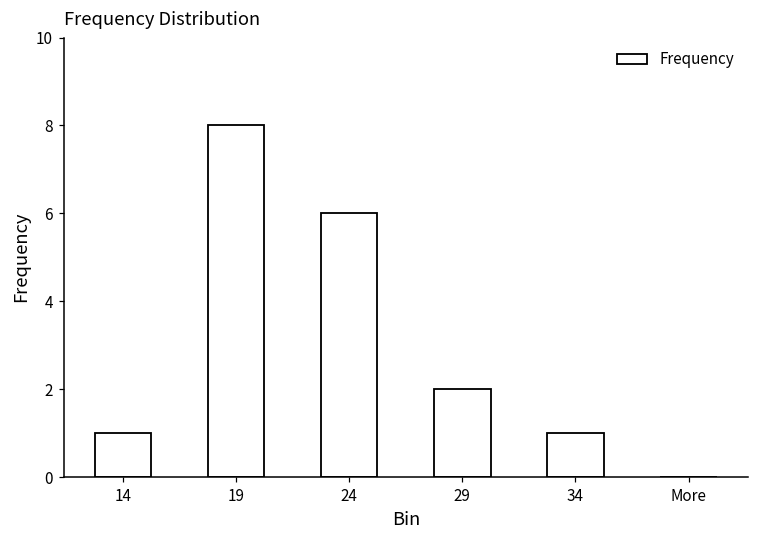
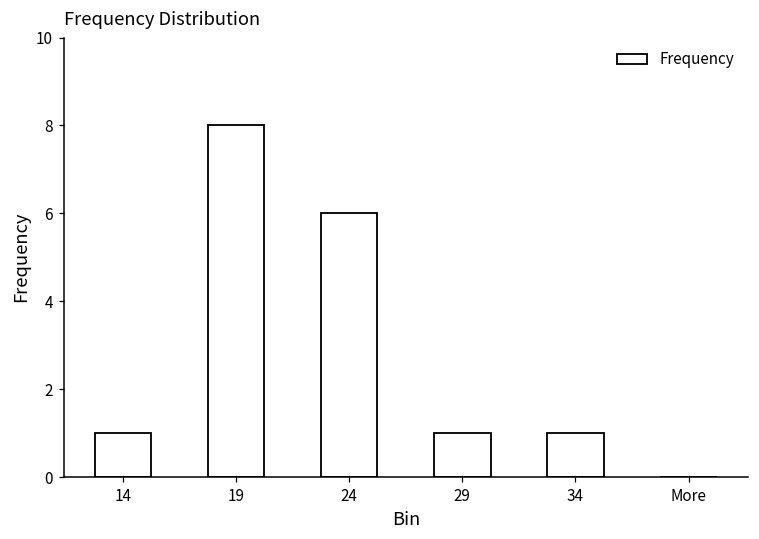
  {
    "14": 1,
    "19": 8,
    "24": 6,
-   "29": 2,
+   "29": 1,
    "34": 1,
    "More": 0
  }
